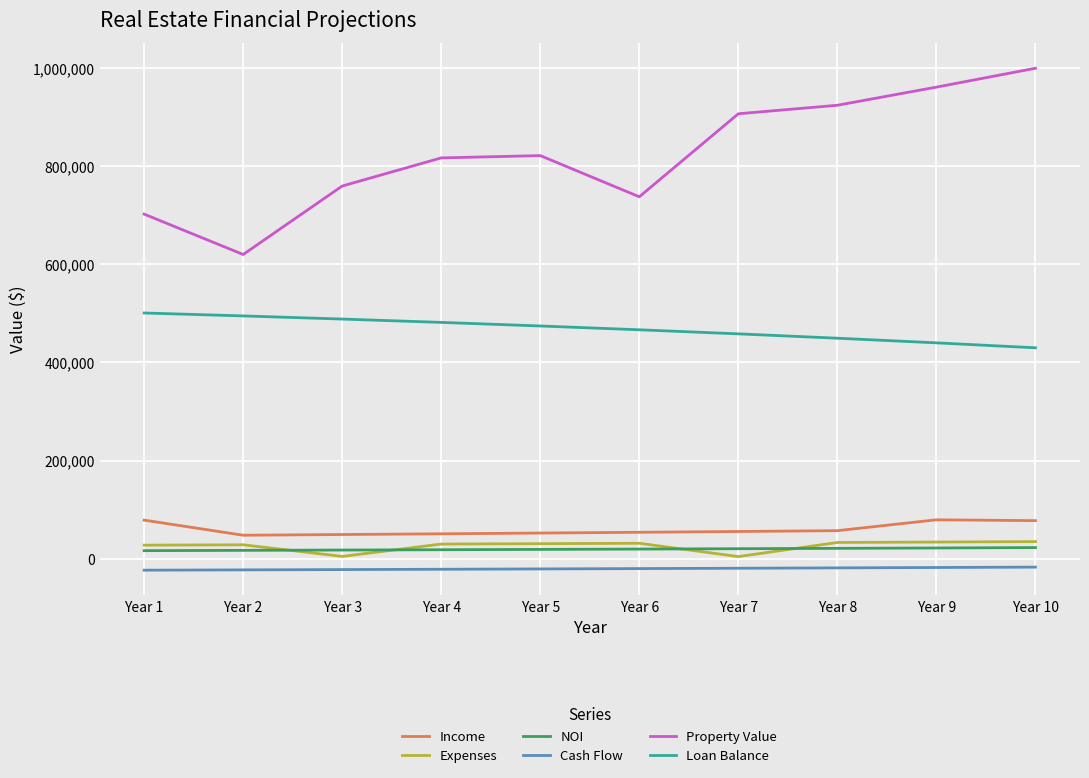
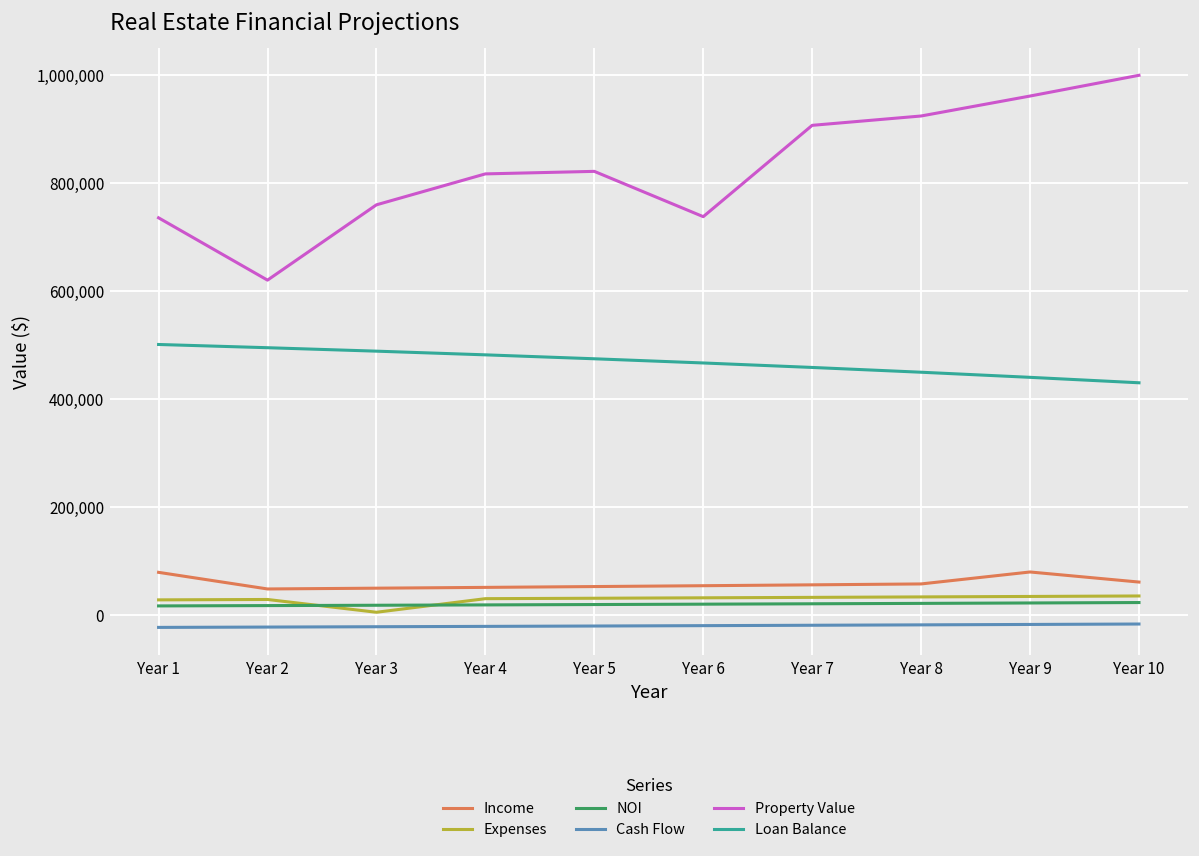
  {
    "Income": {
      "Year 1": "80,000",
      "Year 2": "50,000",
      "Year 3": "50,000",
      "Year 4": "50,000",
      "Year 5": "50,000",
      "Year 6": "50,000",
      "Year 7": "60,000",
      "Year 8": "60,000",
      "Year 9": "80,000",
-     "Year 10": "80,000"
+     "Year 10": "60,000"
    },
    "Expenses": {
      "Year 1": "30,000",
      "Year 2": "30,000",
      "Year 3": "0",
      "Year 4": "30,000",
      "Year 5": "30,000",
      "Year 6": "30,000",
-     "Year 7": "0",
+     "Year 7": "30,000",
      "Year 8": "30,000",
      "Year 9": "30,000",
      "Year 10": "30,000"
    },
    "Property Value": {
-     "Year 1": "700,000",
+     "Year 1": "740,000",
      "Year 2": "620,000",
      "Year 3": "760,000",
      "Year 4": "820,000",
      "Year 5": "820,000",
      "Year 6": "740,000",
      "Year 7": "910,000",
      "Year 8": "920,000",
      "Year 9": "960,000",
      "Year 10": "1,000,000"
    }
  }
